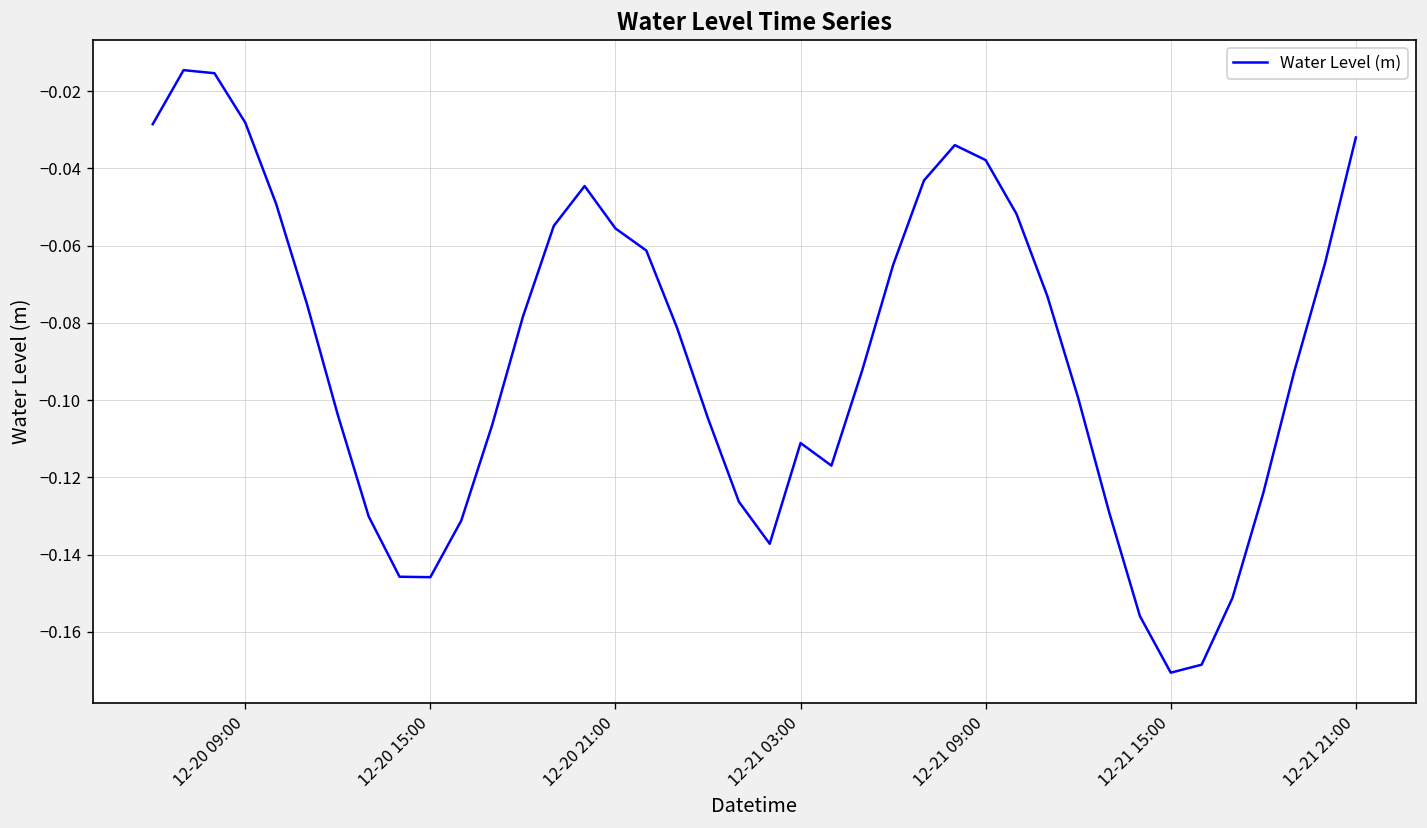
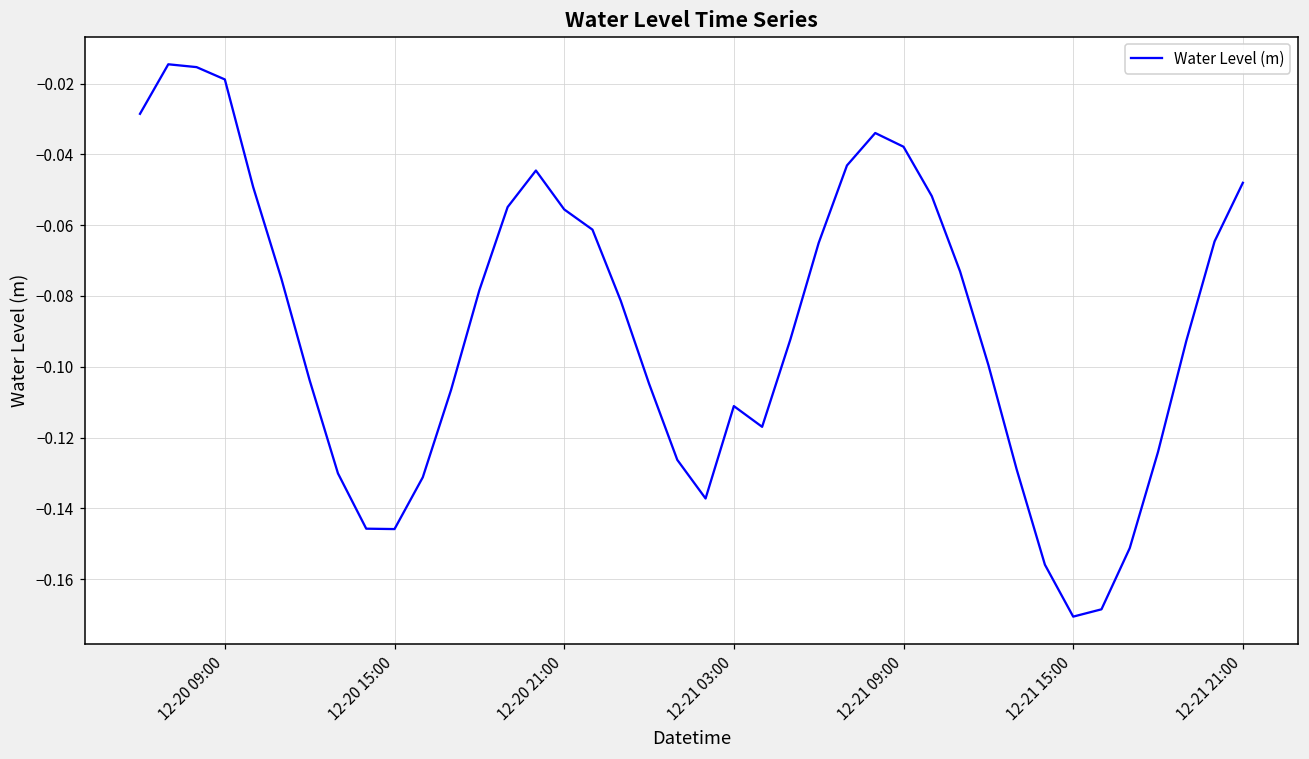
  {
-   "12-20 09:00": -0.028,
+   "12-20 09:00": -0.019,
    "12-20 15:00": -0.146,
    "12-20 21:00": -0.056,
    "12-21 03:00": -0.111,
    "12-21 09:00": -0.038,
    "12-21 15:00": -0.171,
-   "12-21 21:00": -0.032
+   "12-21 21:00": -0.048
  }
